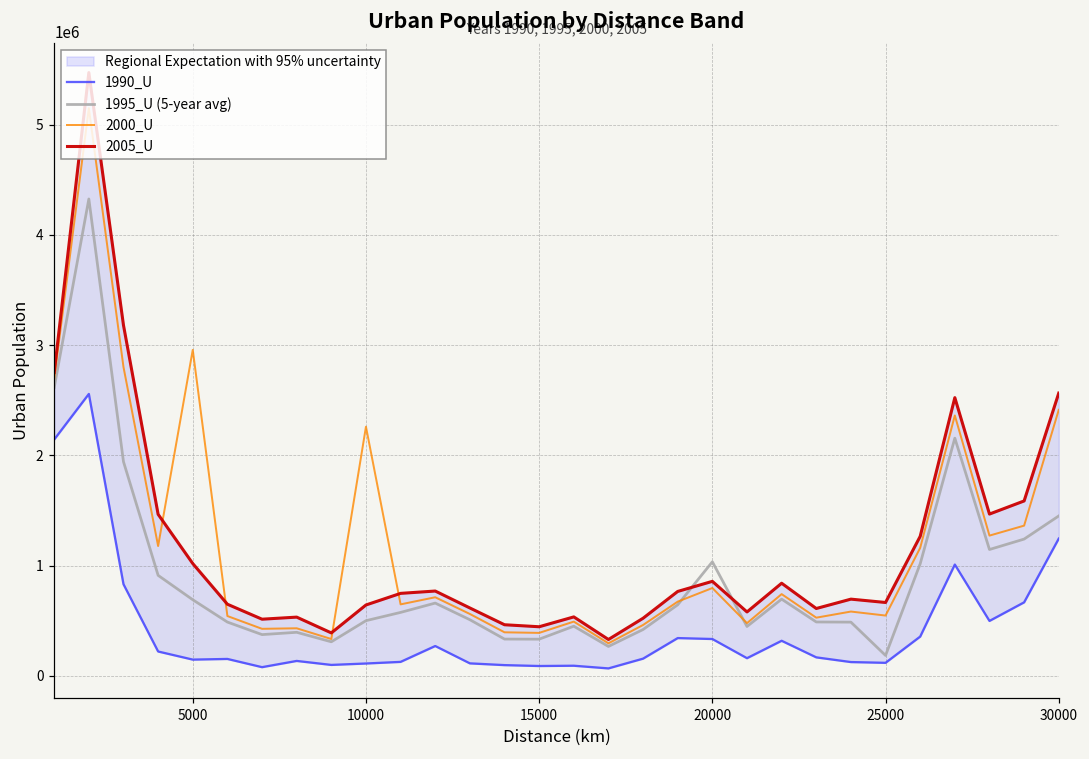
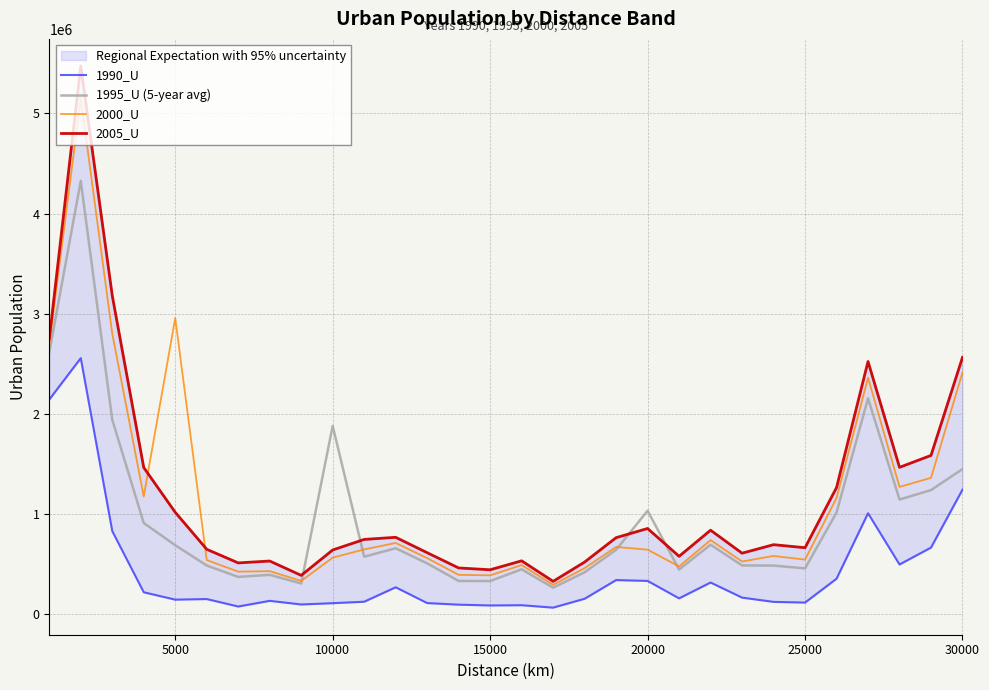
  {
    "1995_U (5-year avg)": {
      "5000": 690000,
-     "10000": 500000,
+     "10000": 1880000,
      "15000": 330000,
      "20000": 1030000,
-     "25000": 180000,
+     "25000": 460000,
      "30000": 1450000
    },
    "2000_U": {
      "5000": 2960000,
-     "10000": 2260000,
+     "10000": 570000,
      "15000": 390000,
-     "20000": 800000,
+     "20000": 650000,
      "25000": 550000,
      "30000": 2410000
    }
  }
